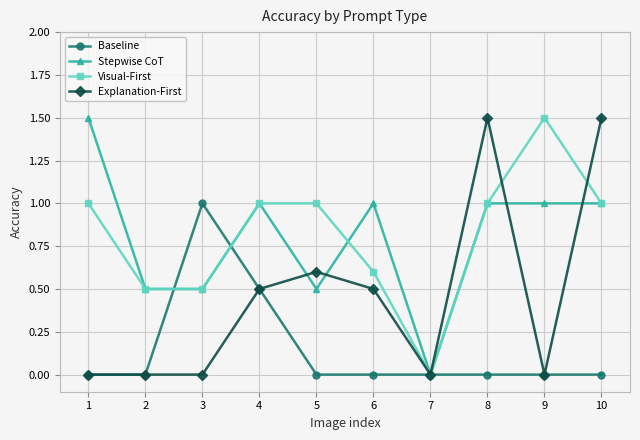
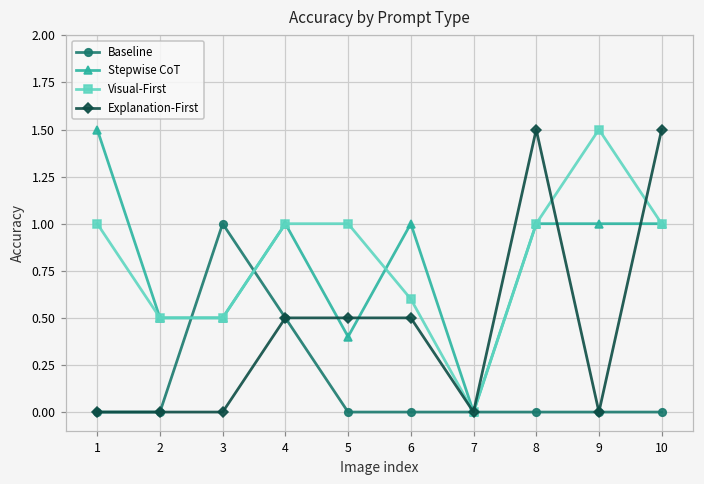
  {
    "Baseline": {
      "3": 1.0,
      "5": 0.0,
      "6": 0.0,
      "8": 0.0,
      "10": 0.0
    },
    "Stepwise CoT": {
      "1": 1.5,
-     "5": 0.5,
+     "5": 0.4,
      "6": 1.0,
      "9": 1.0
    },
    "Visual-First": {
      "1": 1.0,
      "5": 1.0,
      "6": 0.6,
      "9": 1.5
    },
    "Explanation-First": {
      "3": 0.0,
-     "5": 0.6,
+     "5": 0.5,
      "6": 0.5,
      "8": 1.5,
      "10": 1.5
    }
  }
